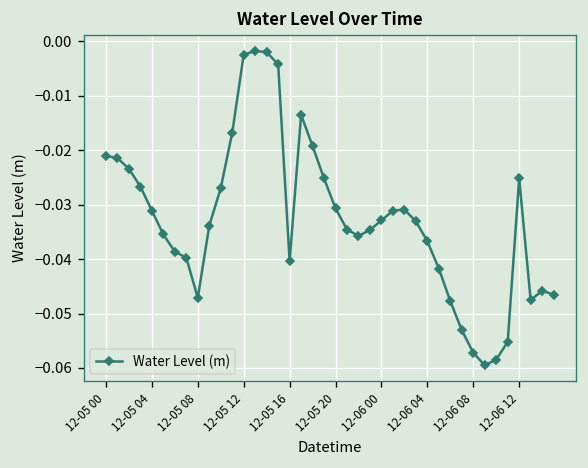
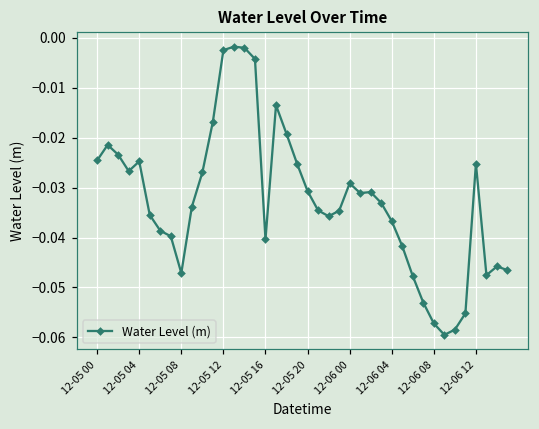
  {
-   "12-05 00": -0.021,
-   "12-05 04": -0.031,
+   "12-05 00": -0.025,
+   "12-05 04": -0.025,
    "12-05 08": -0.047,
    "12-05 12": -0.002,
    "12-05 16": -0.040,
    "12-05 20": -0.031,
-   "12-06 00": -0.033,
+   "12-06 00": -0.029,
    "12-06 04": -0.037,
    "12-06 08": -0.057,
    "12-06 12": -0.025
  }
